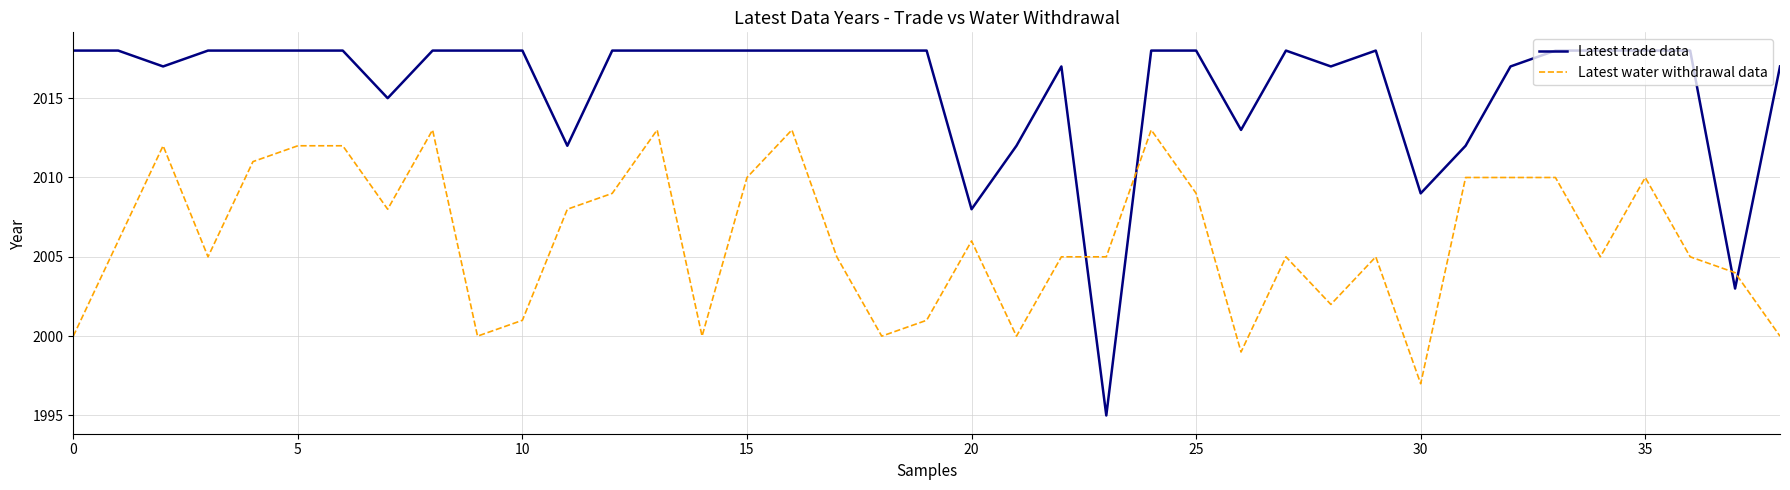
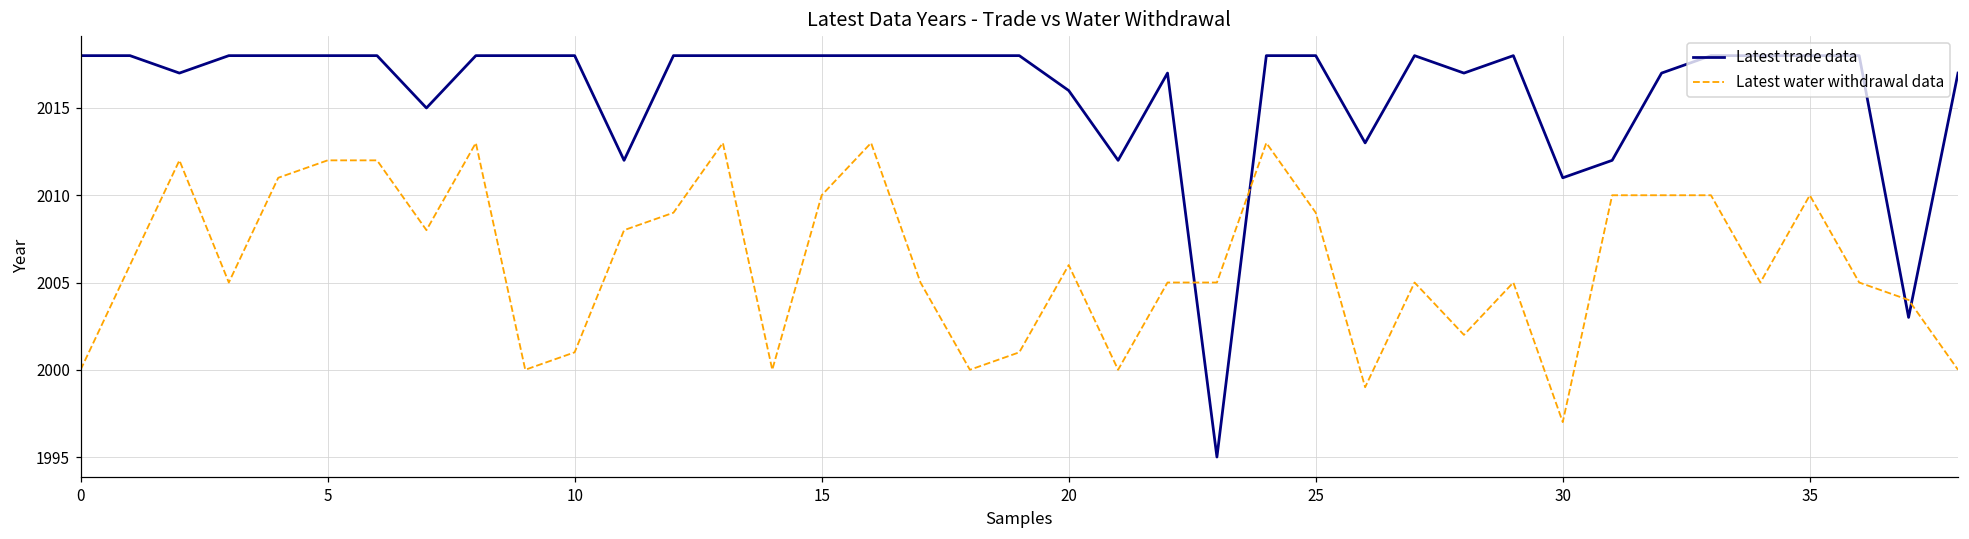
  {
    "Latest trade data": {
      "0": 2018,
      "5": 2018,
      "10": 2018,
      "15": 2018,
-     "20": 2008,
+     "20": 2016,
      "25": 2018,
-     "30": 2009
+     "30": 2011
    },
    "Latest water withdrawal data": {
      "0": 2000,
      "5": 2012,
      "10": 2001,
      "15": 2010,
      "20": 2006,
      "25": 2009,
      "30": 1997,
      "35": 2010
    }
  }
